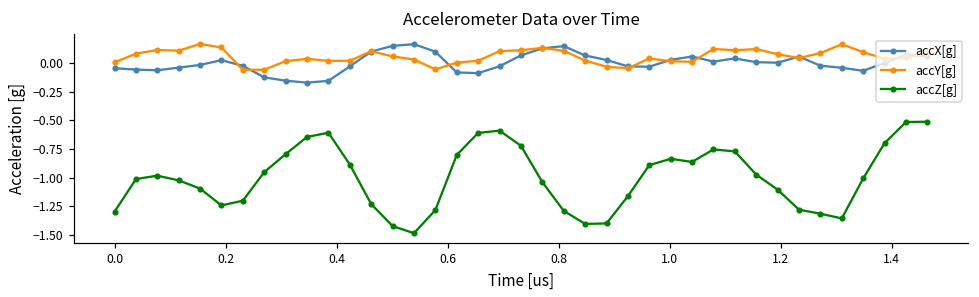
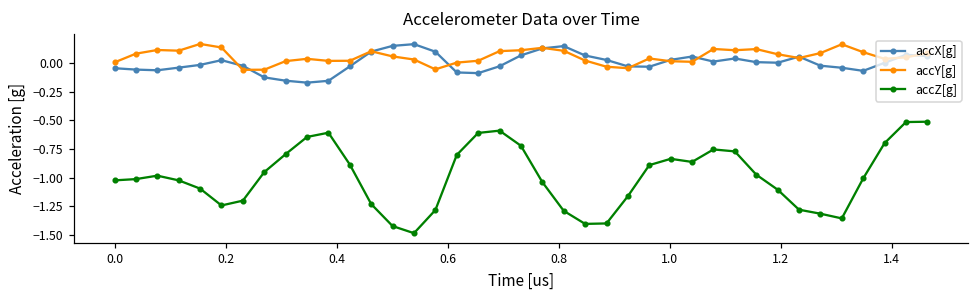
  {
    "accX[g]": {
      "0.0": -0.05
    },
    "accY[g]": {
      "0.0": 0.01
    },
    "accZ[g]": {
-     "0.0": -1.30
+     "0.0": -1.03
    }
  }
